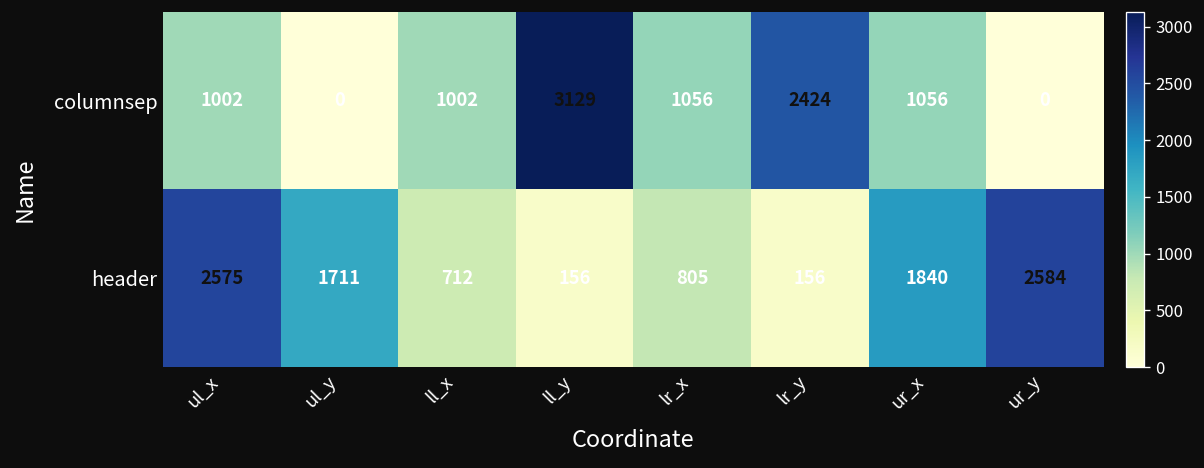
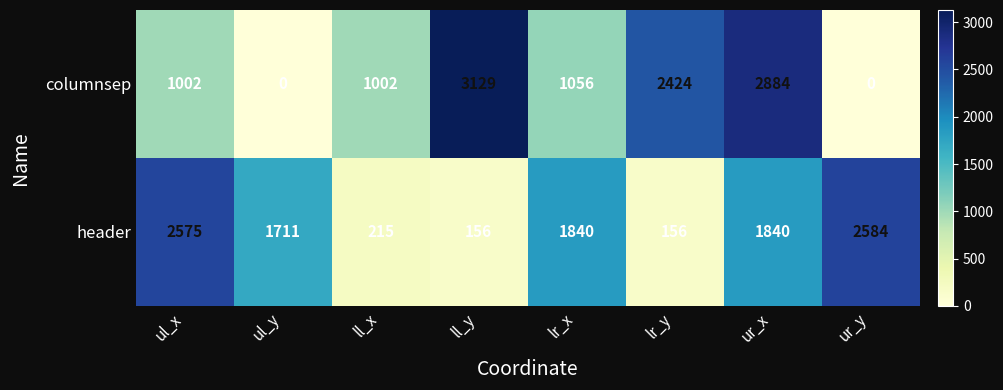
  {
    "columnsep": {
      "ul_x": 1002,
      "ll_x": 1002,
      "ll_y": 3129,
      "lr_x": 1056,
      "lr_y": 2424,
-     "ur_x": 1056
+     "ur_x": 2884
    },
    "header": {
      "ul_x": 2575,
      "ul_y": 1711,
-     "ll_x": 712,
+     "ll_x": 215,
      "ll_y": 156,
-     "lr_x": 805,
+     "lr_x": 1840,
      "lr_y": 156,
      "ur_x": 1840,
      "ur_y": 2584
    }
  }
